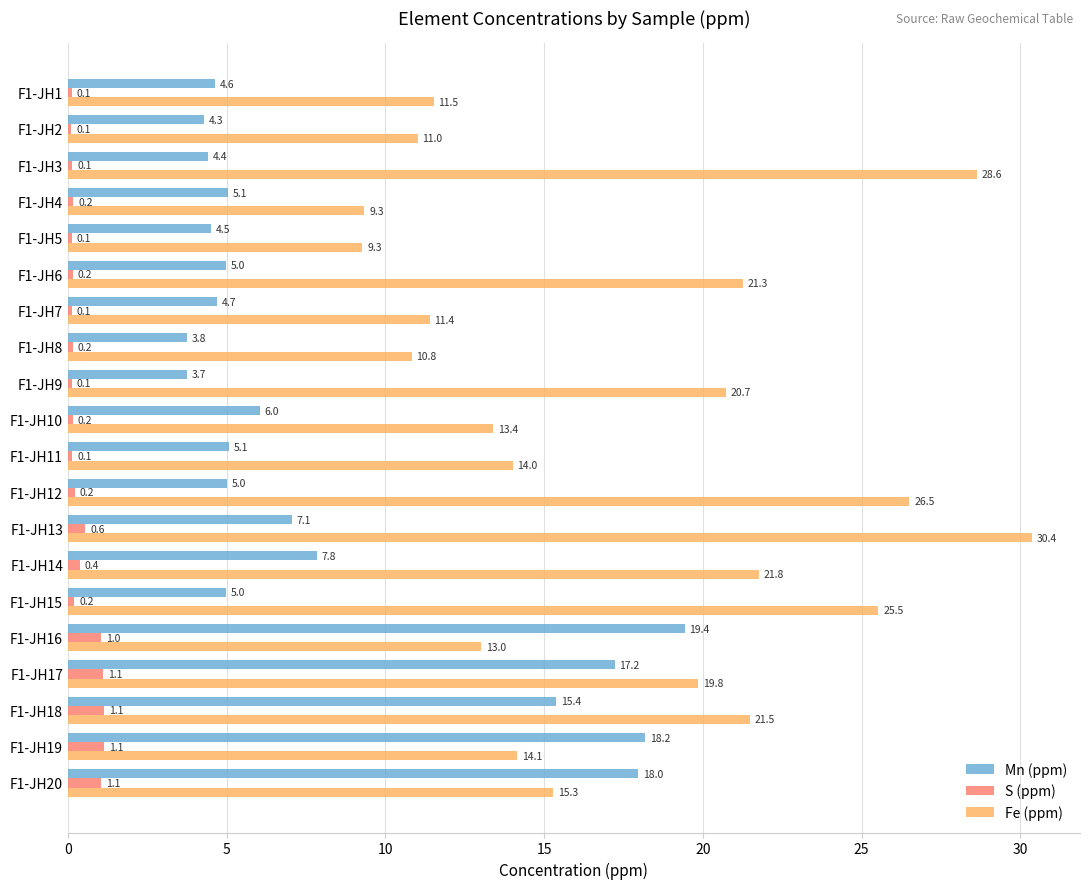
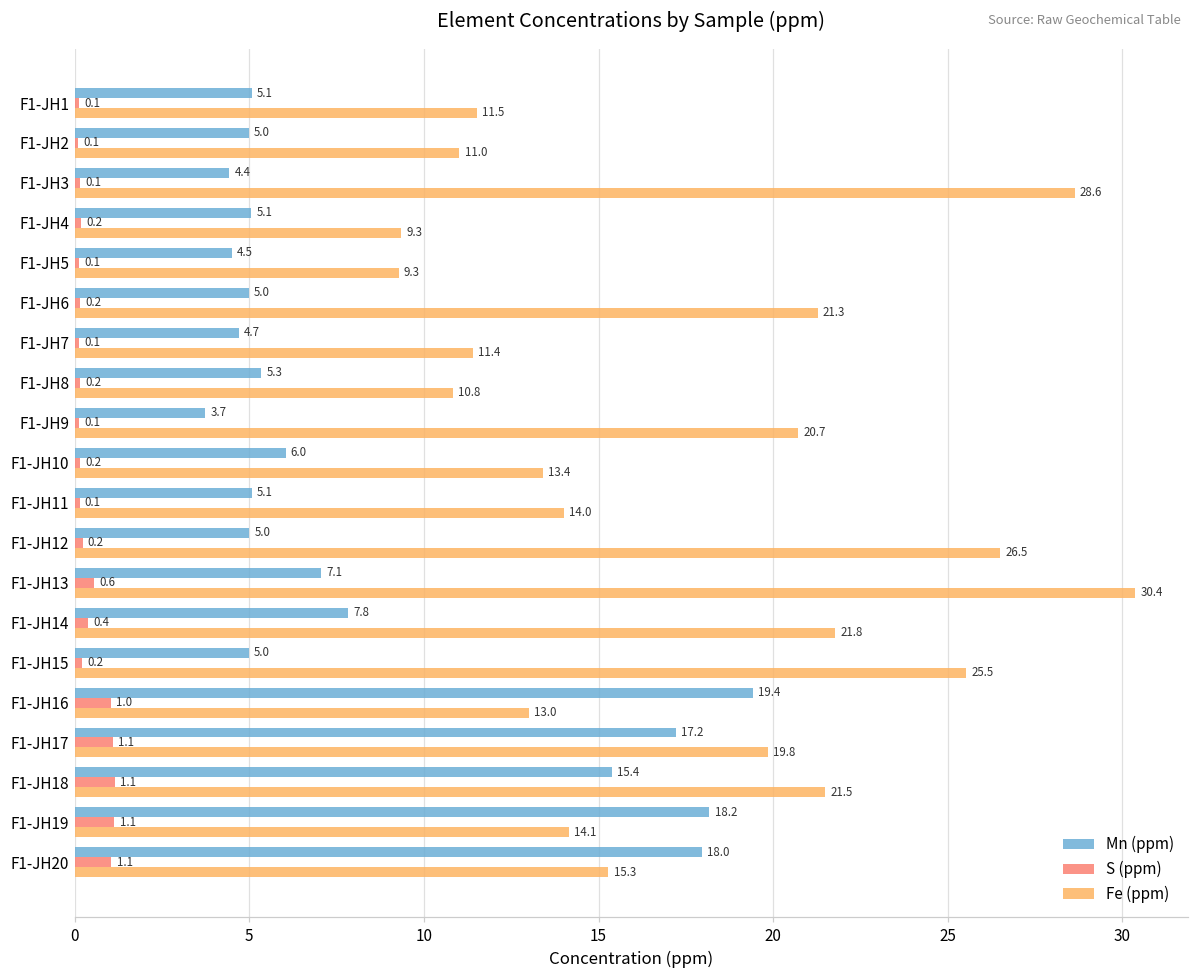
  {
    "Mn (ppm)": {
-     "F1-JH1": 4.6,
-     "F1-JH2": 4.3,
+     "F1-JH1": 5.1,
+     "F1-JH2": 5.0,
      "F1-JH3": 4.4,
      "F1-JH4": 5.1,
      "F1-JH5": 4.5,
      "F1-JH6": 5.0,
      "F1-JH7": 4.7,
-     "F1-JH8": 3.8,
+     "F1-JH8": 5.3,
      "F1-JH9": 3.7,
      "F1-JH10": 6.0,
      "F1-JH11": 5.1,
      "F1-JH12": 5.0,
      "F1-JH13": 7.1,
      "F1-JH14": 7.8,
      "F1-JH15": 5.0,
      "F1-JH16": 19.4,
      "F1-JH17": 17.2,
      "F1-JH18": 15.4,
      "F1-JH19": 18.2,
      "F1-JH20": 18.0
    }
  }
